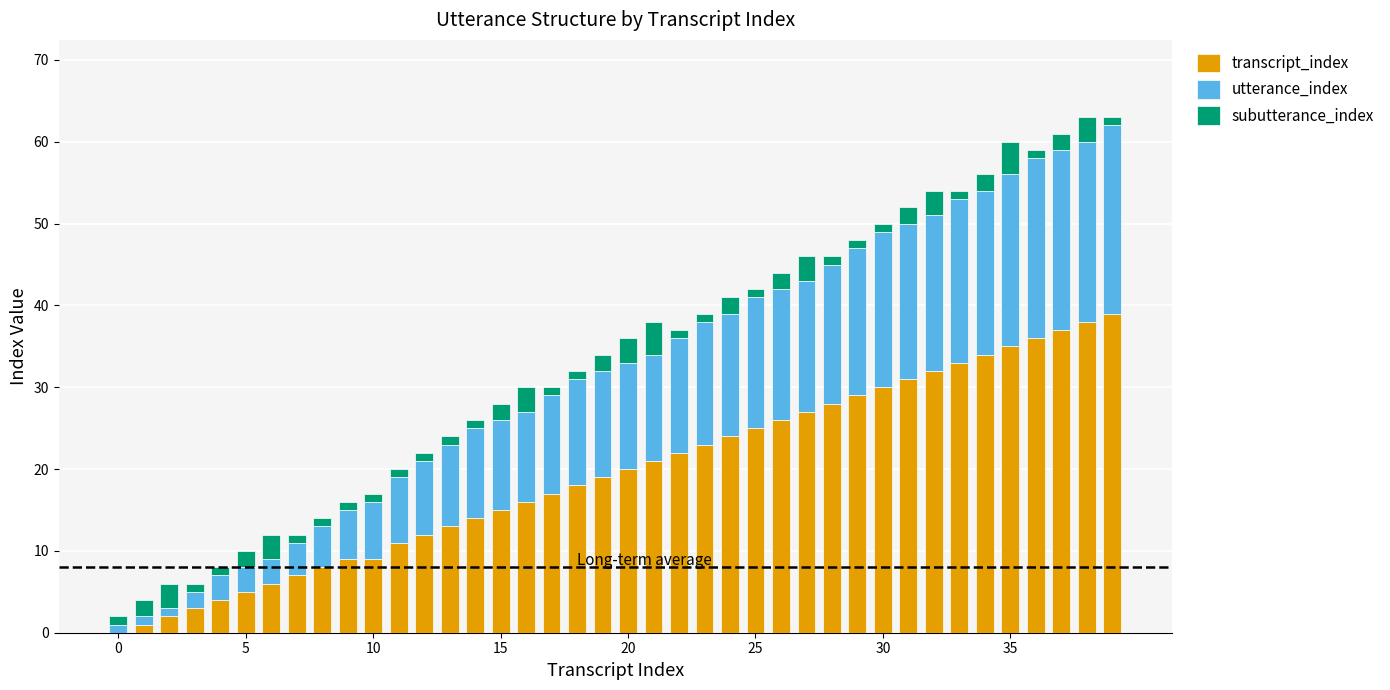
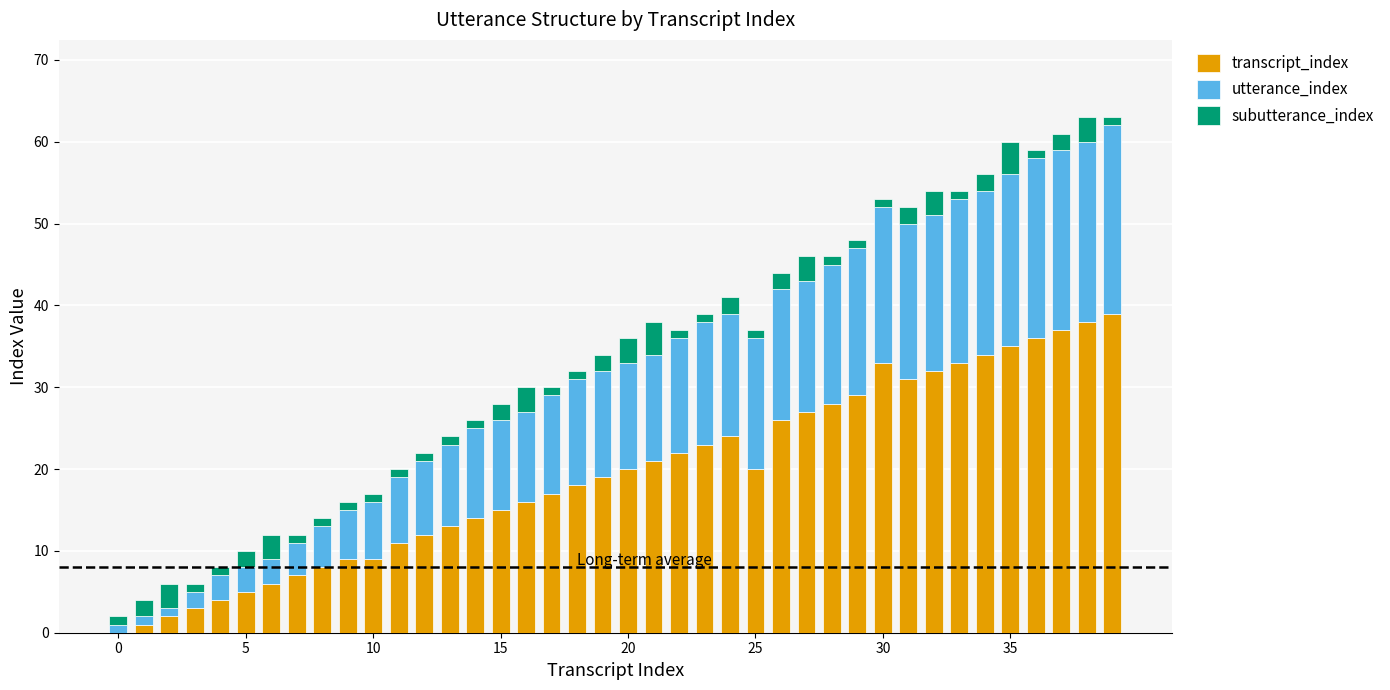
  {
    "transcript_index": {
      "0": 0,
      "5": 5,
      "10": 9,
      "15": 15,
      "20": 20,
-     "25": 25,
-     "30": 30,
+     "25": 20,
+     "30": 33,
      "35": 35
    },
    "utterance_index": {
      "0": 1,
      "5": 3,
      "10": 7,
      "15": 11,
      "20": 13,
      "25": 16,
      "30": 19,
      "35": 21
    },
    "subutterance_index": {
      "0": 1,
      "5": 2,
      "10": 1,
      "15": 2,
      "20": 3,
      "25": 1,
      "30": 1,
      "35": 4
    }
  }
